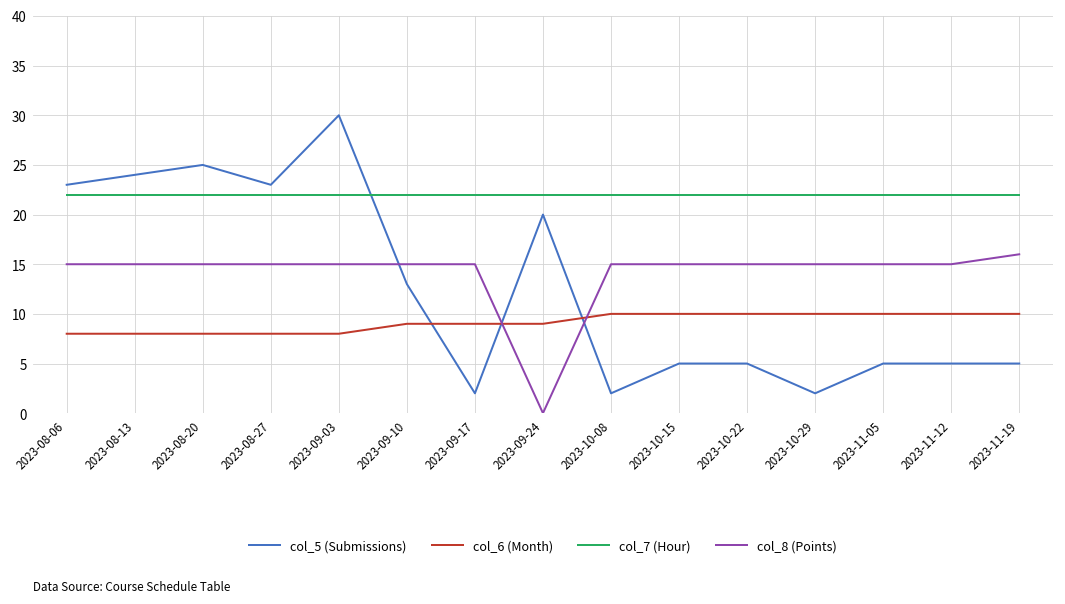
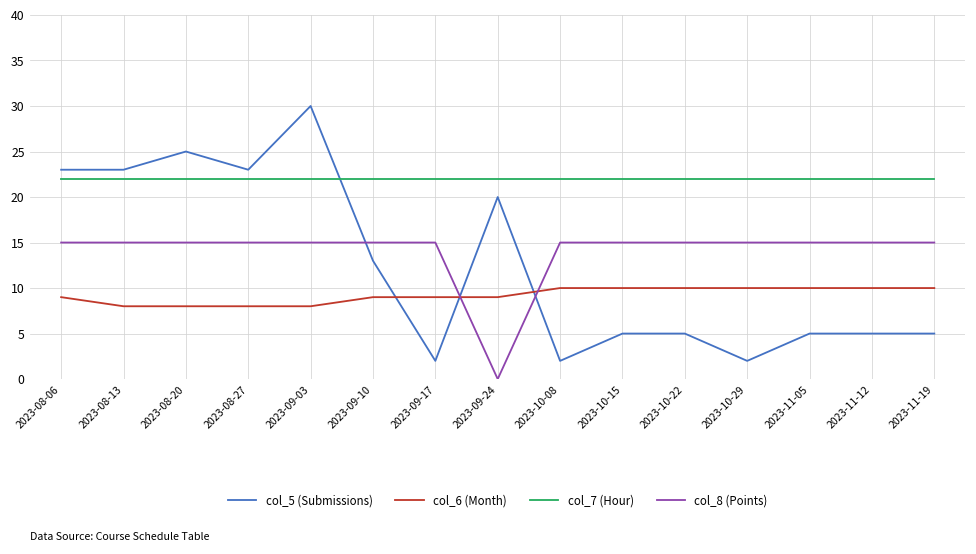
  {
    "col_5 (Submissions)": {
      "2023-08-06": 23,
-     "2023-08-13": 24,
+     "2023-08-13": 23,
      "2023-08-20": 25,
      "2023-08-27": 23,
      "2023-09-03": 30,
      "2023-09-10": 13,
      "2023-09-17": 2,
      "2023-09-24": 20,
      "2023-10-08": 2,
      "2023-10-15": 5,
      "2023-10-22": 5,
      "2023-10-29": 2,
      "2023-11-05": 5,
      "2023-11-12": 5,
      "2023-11-19": 5
    },
    "col_6 (Month)": {
-     "2023-08-06": 8,
+     "2023-08-06": 9,
      "2023-08-13": 8,
      "2023-08-20": 8,
      "2023-08-27": 8,
      "2023-09-03": 8,
      "2023-09-10": 9,
      "2023-09-17": 9,
      "2023-09-24": 9,
      "2023-10-08": 10,
      "2023-10-15": 10,
      "2023-10-22": 10,
      "2023-10-29": 10,
      "2023-11-05": 10,
      "2023-11-12": 10,
      "2023-11-19": 10
    },
    "col_7 (Hour)": {
      "2023-08-06": 22,
      "2023-08-13": 22,
      "2023-08-20": 22,
      "2023-08-27": 22,
      "2023-09-03": 22,
      "2023-09-10": 22,
      "2023-09-17": 22,
      "2023-09-24": 22,
      "2023-10-08": 22,
      "2023-10-15": 22,
      "2023-10-22": 22,
      "2023-10-29": 22,
      "2023-11-05": 22,
      "2023-11-12": 22,
      "2023-11-19": 22
    },
    "col_8 (Points)": {
      "2023-08-06": 15,
      "2023-08-13": 15,
      "2023-08-20": 15,
      "2023-08-27": 15,
      "2023-09-03": 15,
      "2023-09-10": 15,
      "2023-09-17": 15,
      "2023-09-24": 0,
      "2023-10-08": 15,
      "2023-10-15": 15,
      "2023-10-22": 15,
      "2023-10-29": 15,
      "2023-11-05": 15,
      "2023-11-12": 15,
-     "2023-11-19": 16
+     "2023-11-19": 15
    }
  }
